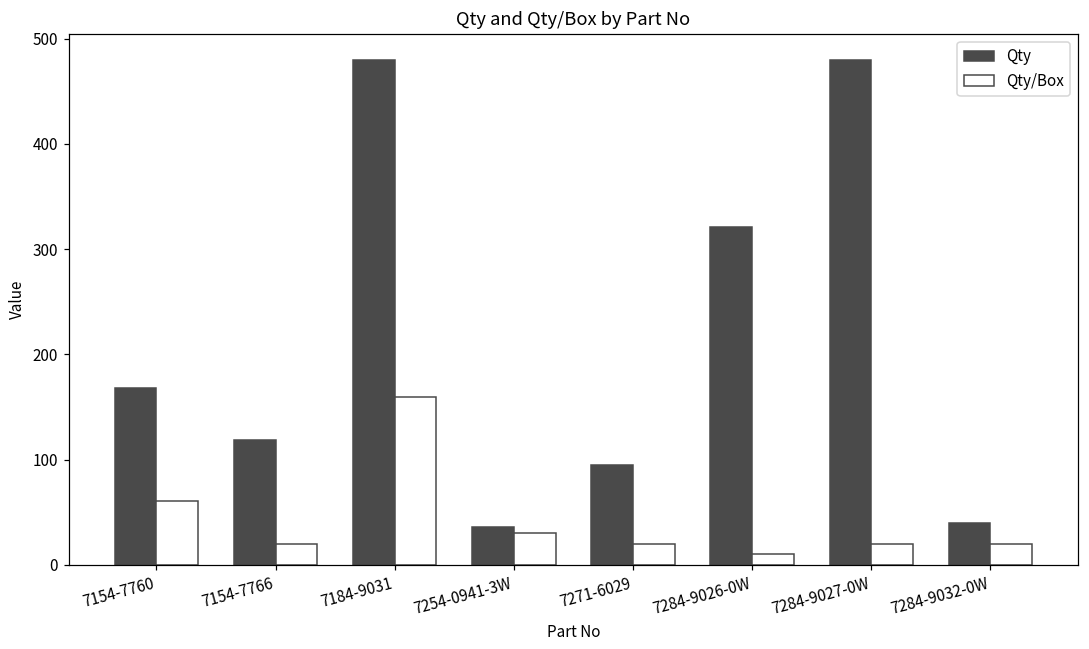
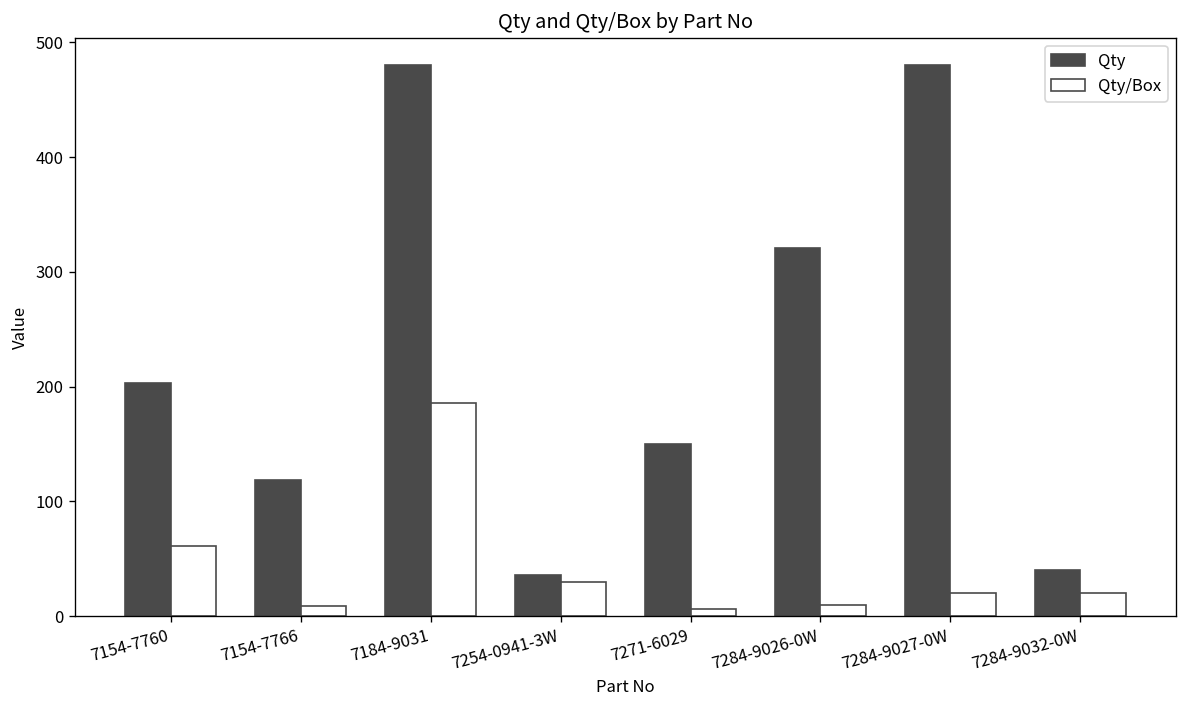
  {
    "Qty": {
-     "7154-7760": 170,
+     "7154-7760": 200,
      "7154-7766": 120,
      "7184-9031": 480,
      "7254-0941-3W": 40,
-     "7271-6029": 100,
+     "7271-6029": 150,
      "7284-9026-0W": 320,
      "7284-9027-0W": 480,
      "7284-9032-0W": 40
    },
    "Qty/Box": {
      "7154-7760": 60,
-     "7154-7766": 20,
-     "7184-9031": 160,
+     "7154-7766": 10,
+     "7184-9031": 190,
      "7254-0941-3W": 30,
-     "7271-6029": 20,
+     "7271-6029": 10,
      "7284-9026-0W": 10,
      "7284-9027-0W": 20,
      "7284-9032-0W": 20
    }
  }
